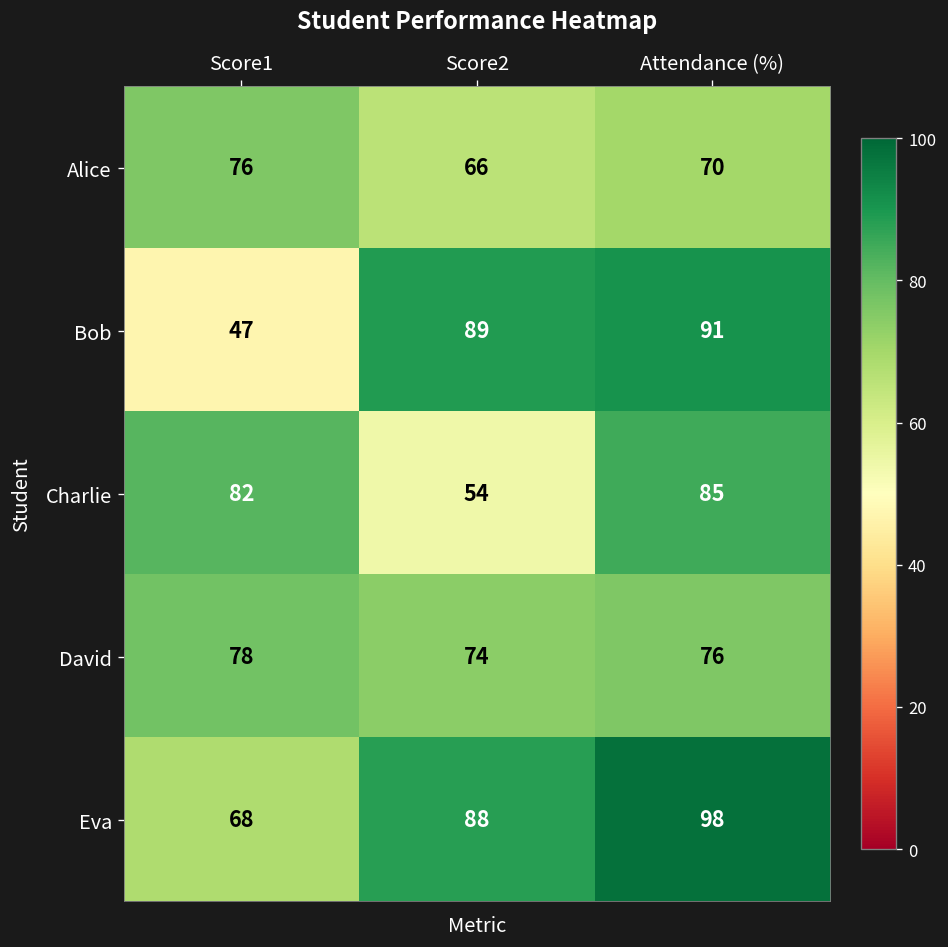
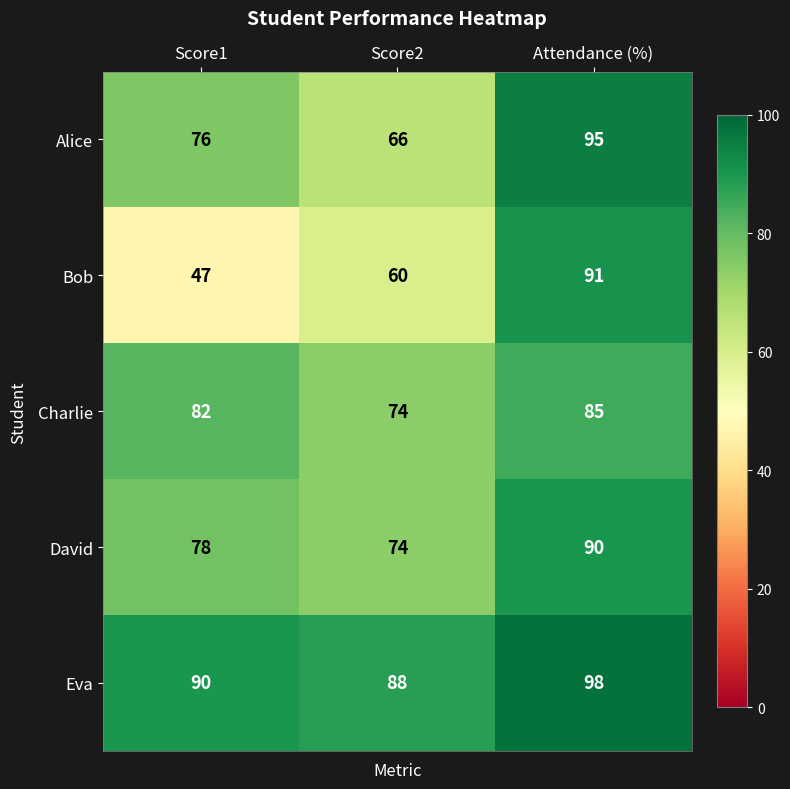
  {
    "Alice": {
      "Score1": 76,
      "Score2": 66,
-     "Attendance (%)": 70
+     "Attendance (%)": 95
    },
    "Bob": {
      "Score1": 47,
-     "Score2": 89,
+     "Score2": 60,
      "Attendance (%)": 91
    },
    "Charlie": {
      "Score1": 82,
-     "Score2": 54,
+     "Score2": 74,
      "Attendance (%)": 85
    },
    "David": {
      "Score1": 78,
      "Score2": 74,
-     "Attendance (%)": 76
+     "Attendance (%)": 90
    },
    "Eva": {
-     "Score1": 68,
+     "Score1": 90,
      "Score2": 88,
      "Attendance (%)": 98
    }
  }
